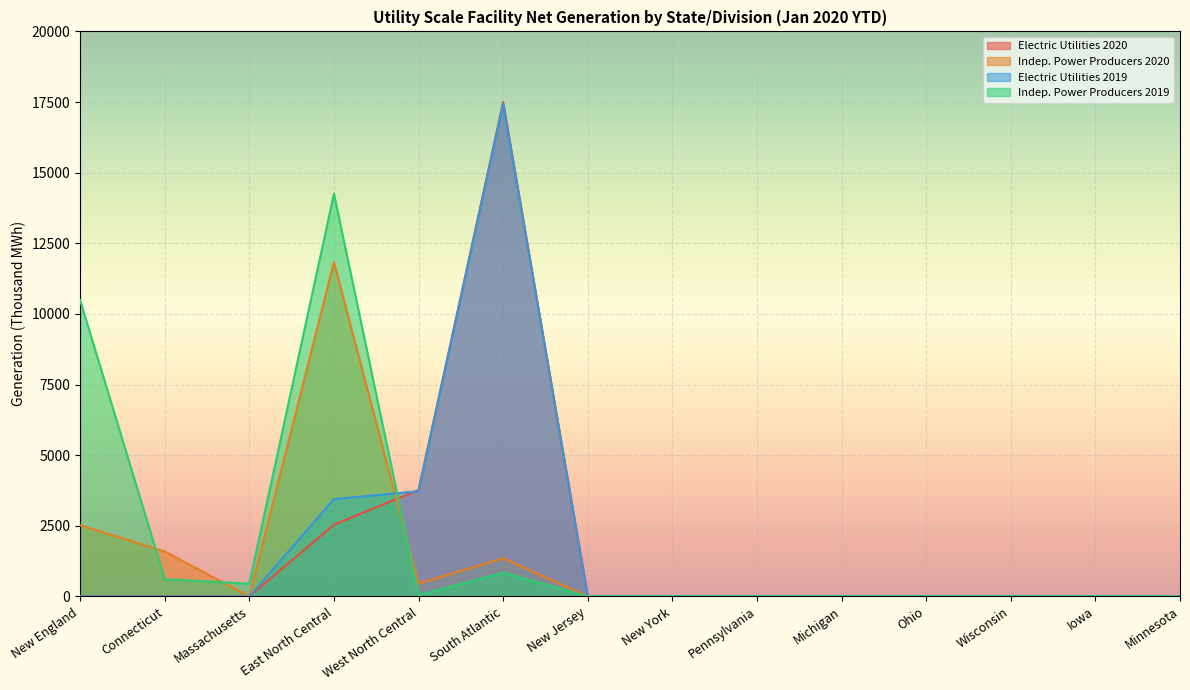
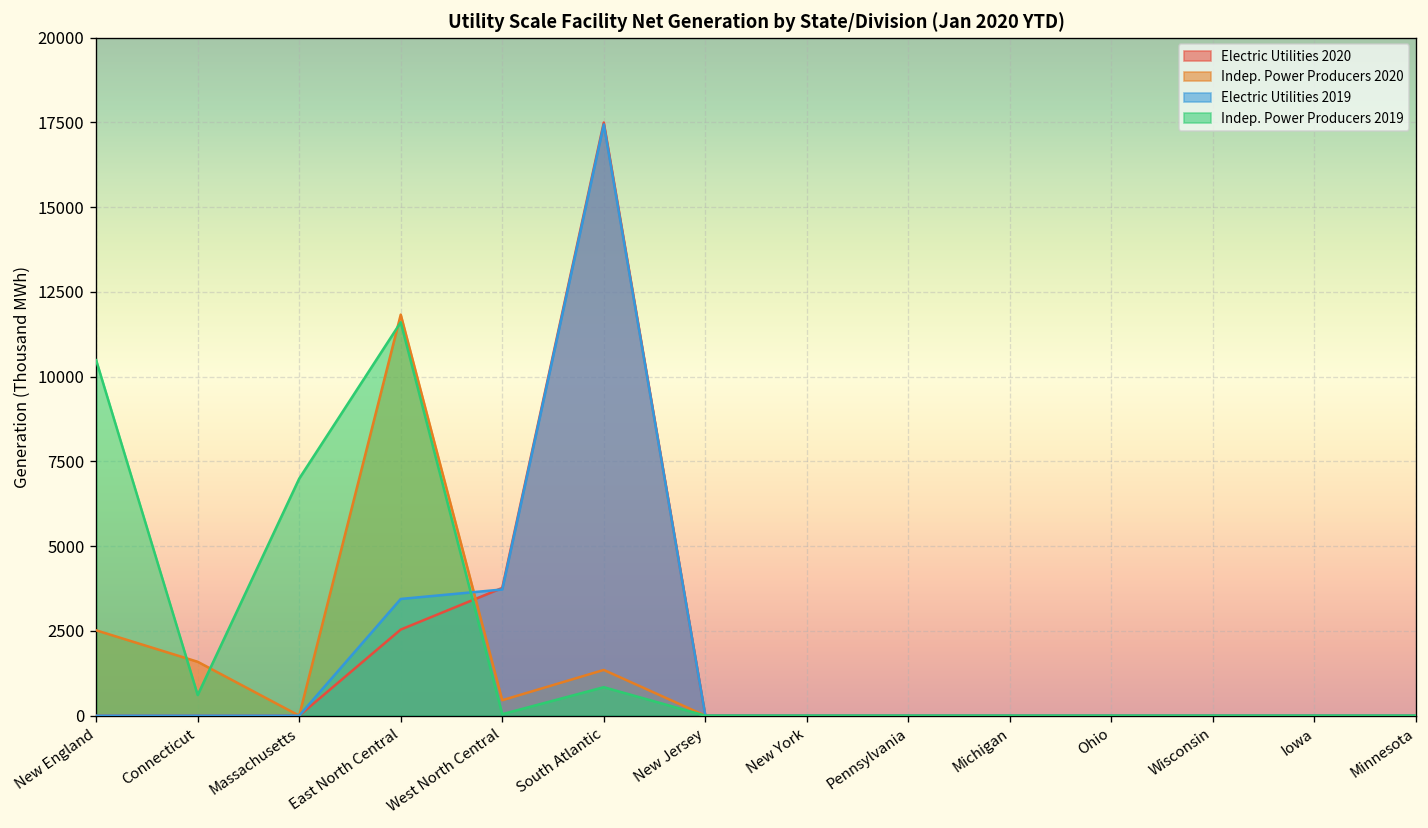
  {
    "Electric Utilities 2019": {
      "East North Central": 3400
    },
    "Indep. Power Producers 2019": {
      "New England": 10500,
      "Connecticut": 600,
-     "Massachusetts": 500,
-     "East North Central": 14300,
+     "Massachusetts": 7000,
+     "East North Central": 11600,
      "West North Central": 0,
      "South Atlantic": 800
    }
  }
